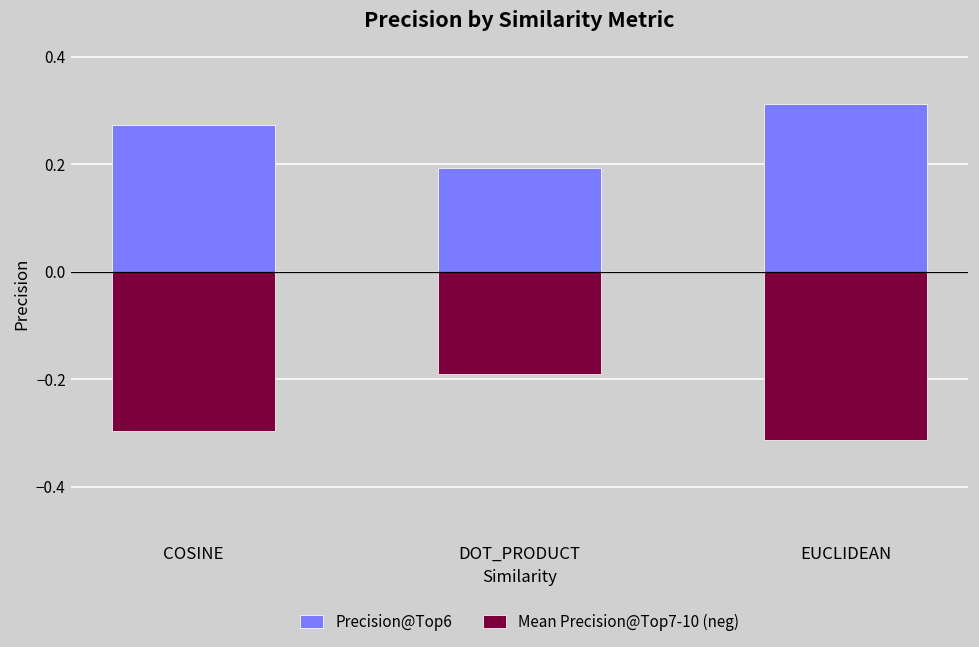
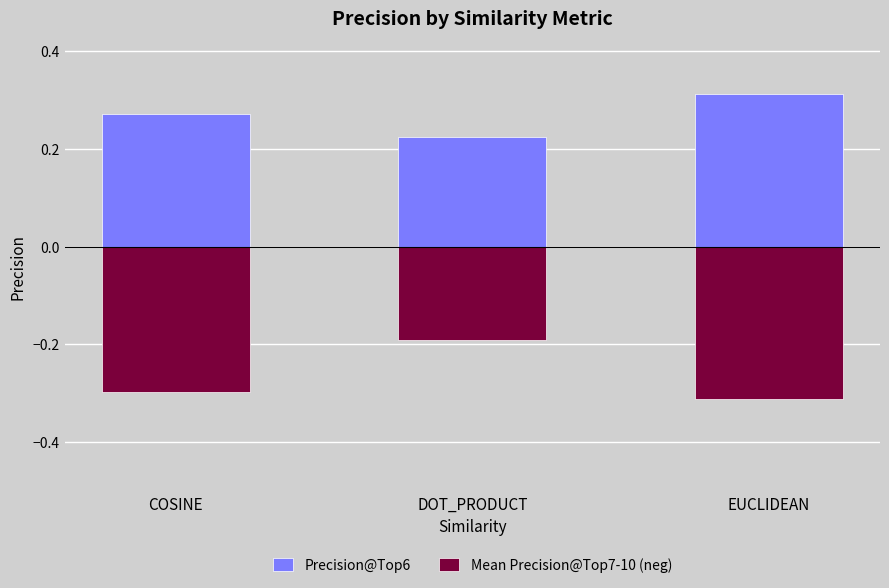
  {
    "Precision@Top6": {
      "COSINE": 0.27,
-     "DOT_PRODUCT": 0.19,
+     "DOT_PRODUCT": 0.22,
      "EUCLIDEAN": 0.31
    },
    "Mean Precision@Top7-10 (neg)": {
      "COSINE": -0.30,
      "DOT_PRODUCT": -0.19,
      "EUCLIDEAN": -0.31
    }
  }
